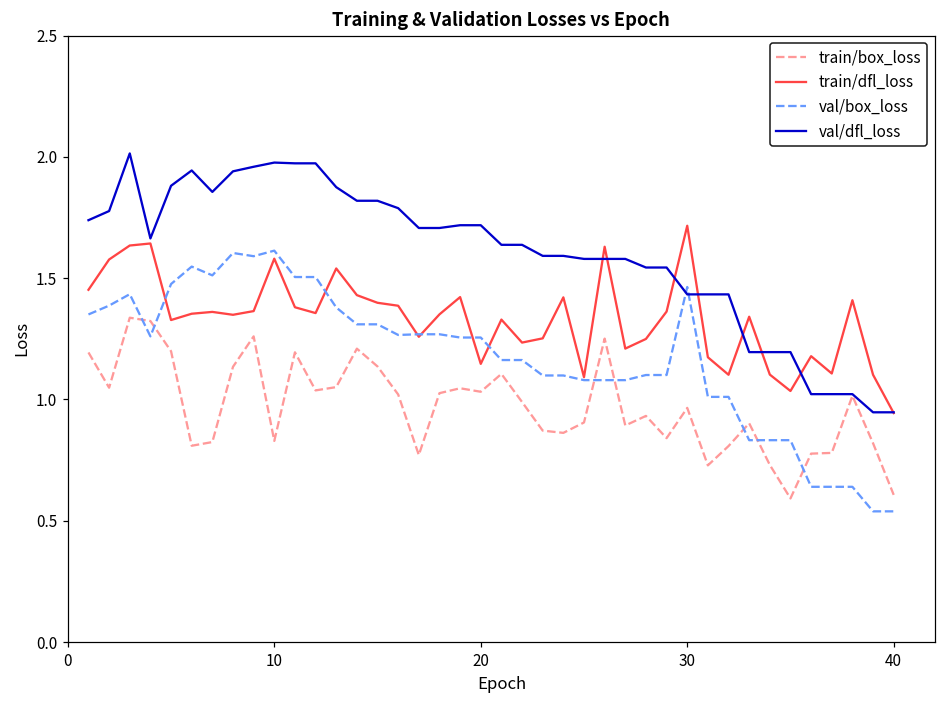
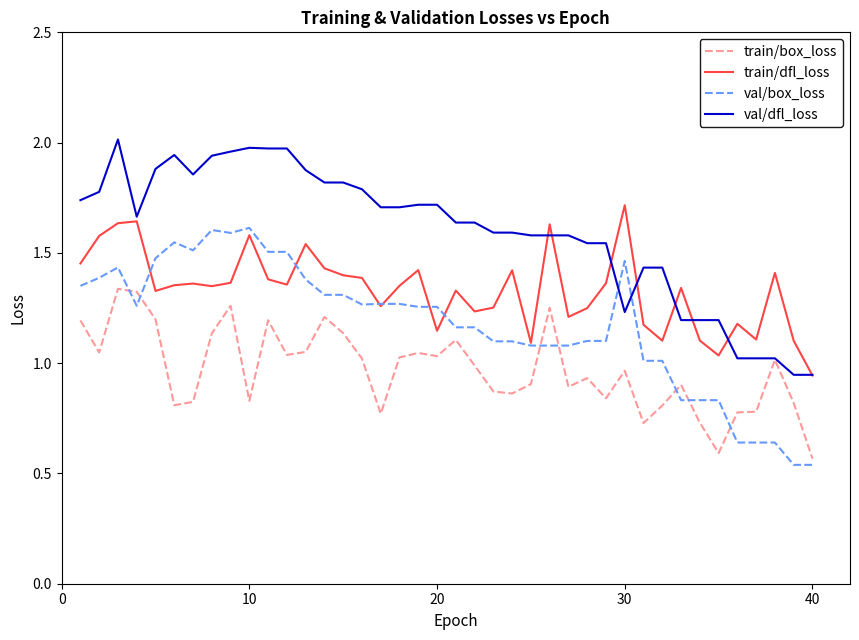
  {
    "train/box_loss": {
      "10": 0.83,
      "20": 1.03,
      "30": 0.97,
-     "40": 0.61
+     "40": 0.57
    },
    "train/dfl_loss": {
      "10": 1.58,
      "20": 1.15,
      "30": 1.72
    },
    "val/box_loss": {
      "10": 1.61,
      "20": 1.26,
      "30": 1.46,
      "40": 0.54
    },
    "val/dfl_loss": {
      "10": 1.98,
      "20": 1.72,
-     "30": 1.43
+     "30": 1.23
    }
  }
